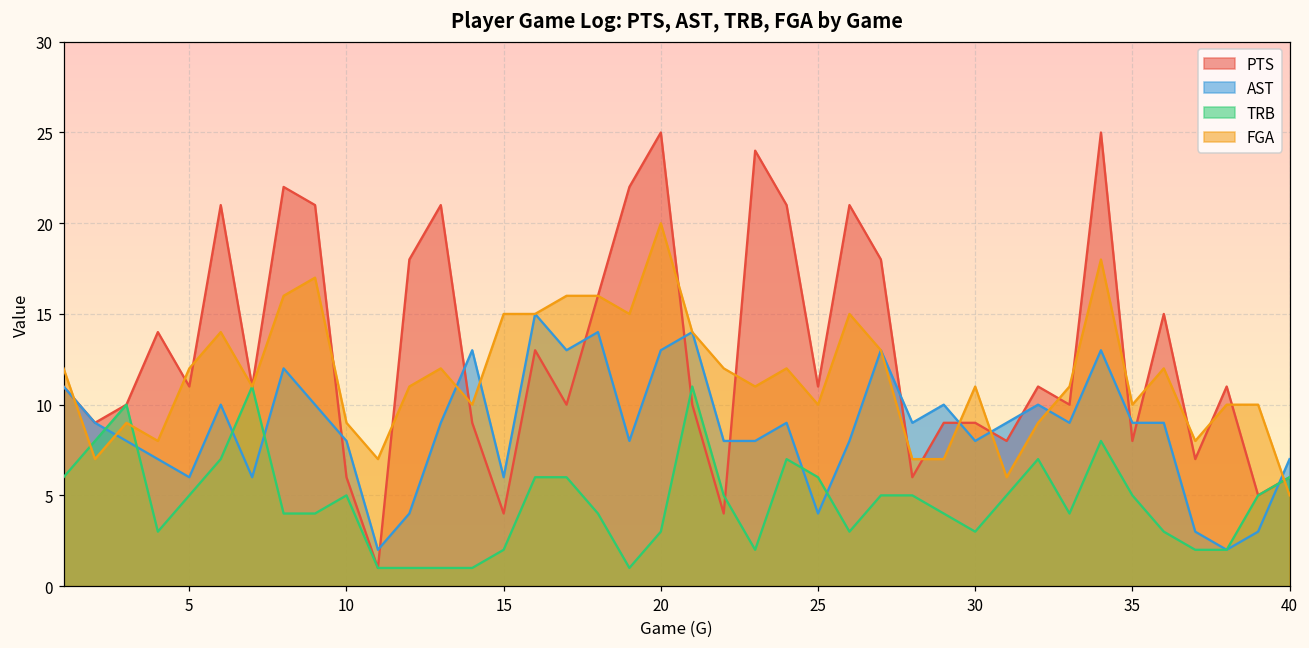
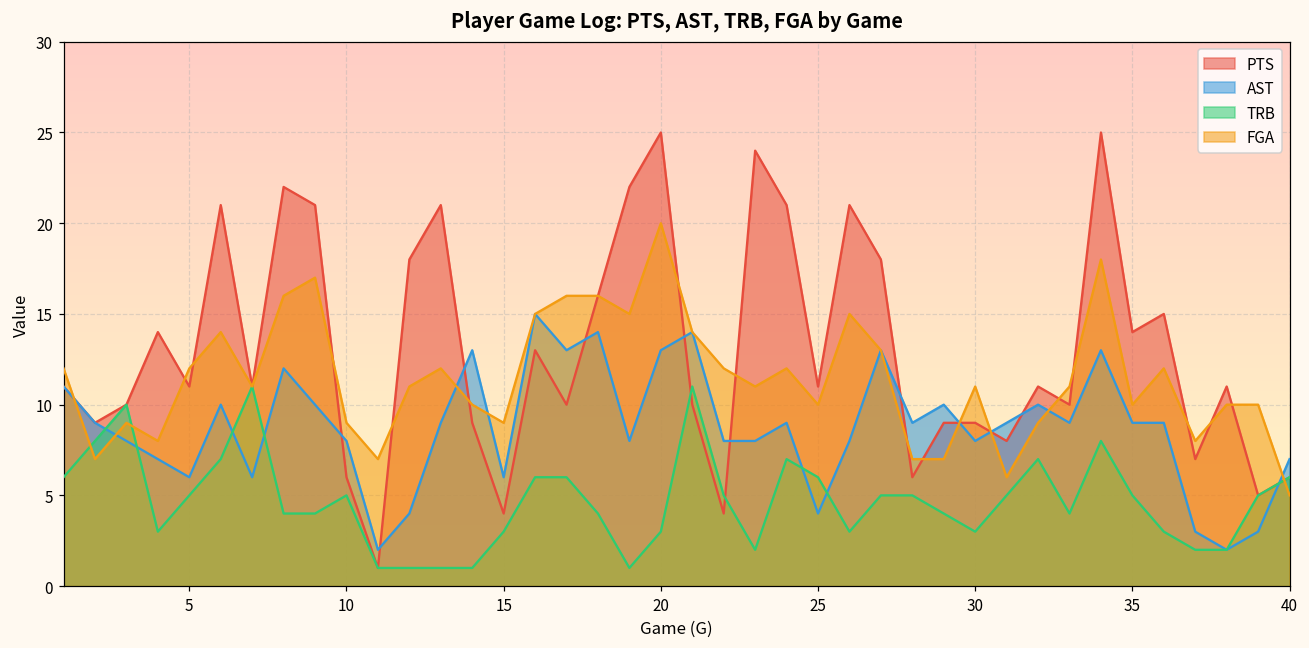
  {
    "PTS": {
      "5": 11,
      "10": 6,
      "15": 4,
      "20": 25,
      "25": 11,
      "30": 9,
-     "35": 8
+     "35": 14
    },
    "AST": {
      "5": 6,
      "10": 8,
      "15": 6,
      "20": 13,
      "25": 4,
      "30": 8,
      "35": 9,
      "40": 7
    },
    "TRB": {
      "5": 5,
      "10": 5,
-     "15": 2,
+     "15": 3,
      "20": 3,
      "25": 6,
      "30": 3,
      "35": 5
    },
    "FGA": {
      "5": 12,
      "10": 9,
-     "15": 15,
+     "15": 9,
      "20": 20,
      "25": 10,
      "30": 11,
      "35": 10,
      "40": 5
    }
  }
